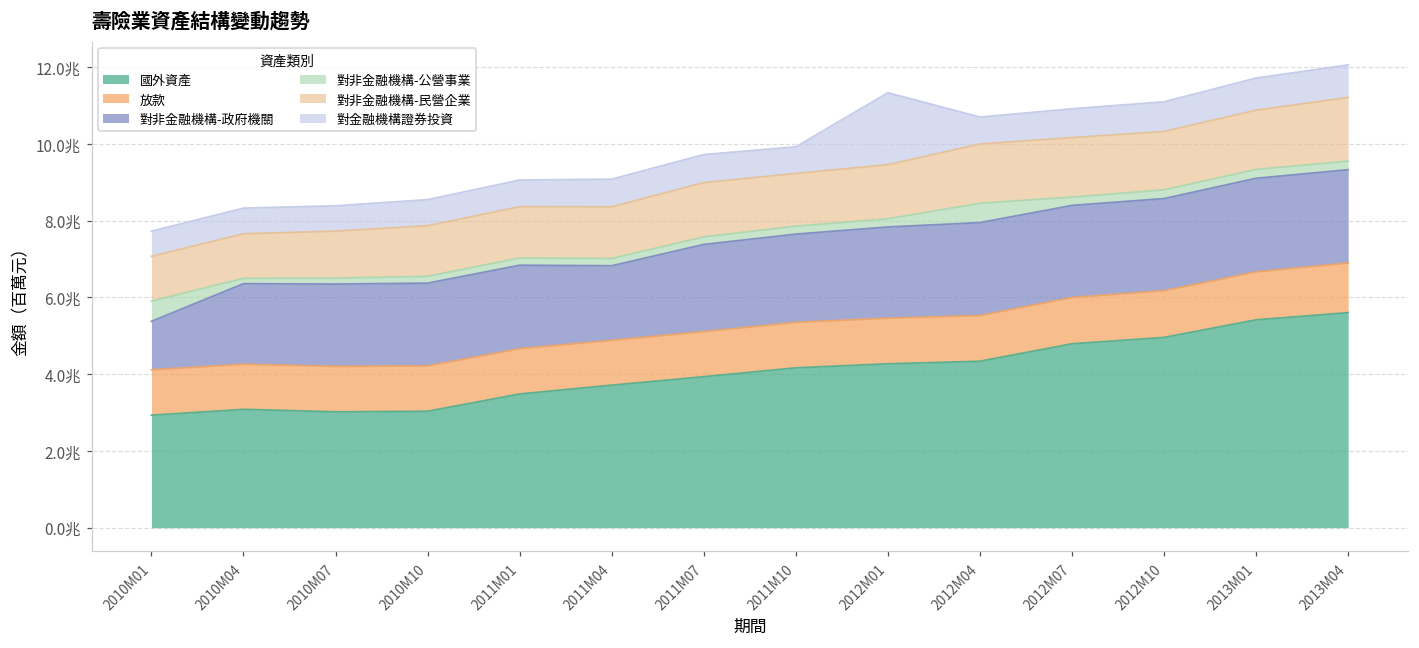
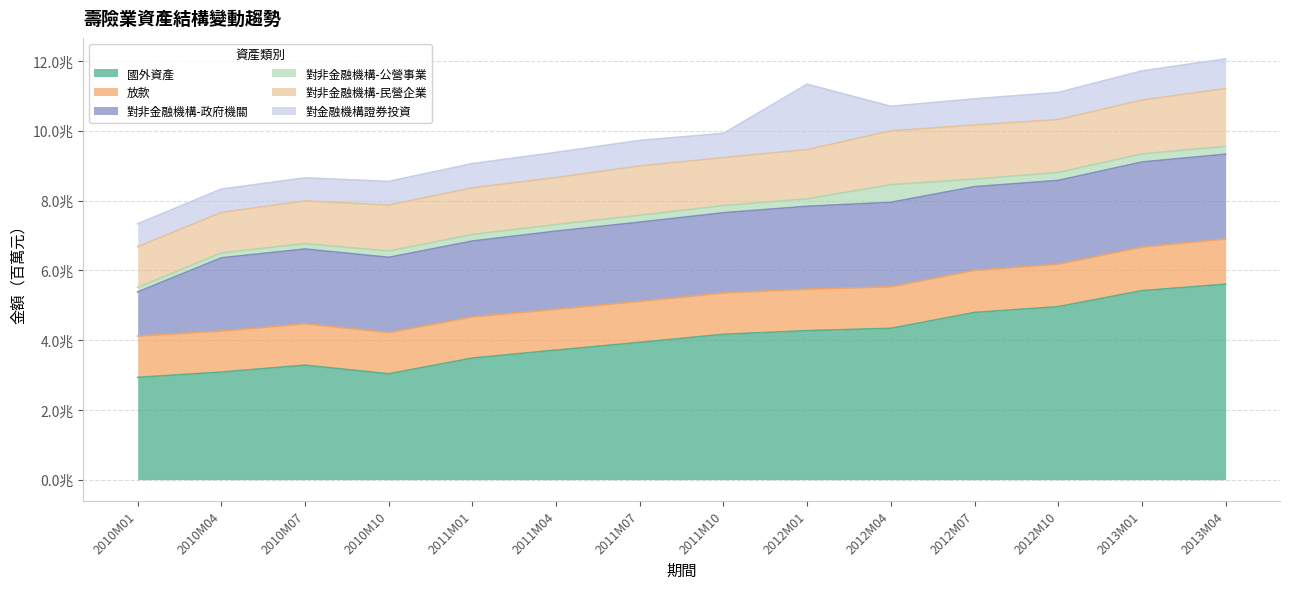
  {
    "國外資產": {
      "2010M01": "2.9兆",
      "2010M04": "3.1兆",
-     "2010M07": "3.0兆",
+     "2010M07": "3.3兆",
      "2010M10": "3.0兆",
      "2011M01": "3.5兆",
      "2011M04": "3.7兆",
      "2011M07": "3.9兆",
      "2011M10": "4.2兆",
      "2012M01": "4.3兆",
      "2012M04": "4.3兆",
      "2012M07": "4.8兆",
      "2012M10": "5.0兆",
      "2013M01": "5.4兆",
      "2013M04": "5.6兆"
    },
    "對非金融機構-政府機關": {
      "2010M01": "1.3兆",
      "2010M04": "2.1兆",
      "2010M07": "2.1兆",
      "2010M10": "2.2兆",
      "2011M01": "2.2兆",
-     "2011M04": "1.9兆",
+     "2011M04": "2.2兆",
      "2011M07": "2.3兆",
      "2011M10": "2.3兆",
      "2012M01": "2.4兆",
      "2012M04": "2.4兆",
      "2012M07": "2.4兆",
      "2012M10": "2.4兆",
      "2013M01": "2.4兆",
      "2013M04": "2.4兆"
    },
    "對非金融機構-公營事業": {
-     "2010M01": "0.5兆",
+     "2010M01": "0.1兆",
      "2010M04": "0.1兆",
      "2010M07": "0.2兆",
      "2010M10": "0.2兆",
      "2011M01": "0.2兆",
      "2011M04": "0.2兆",
      "2011M07": "0.2兆",
      "2011M10": "0.2兆",
      "2012M01": "0.2兆",
      "2012M04": "0.5兆",
      "2012M07": "0.2兆",
      "2012M10": "0.2兆",
      "2013M01": "0.2兆",
      "2013M04": "0.2兆"
    },
    "對金融機構證券投資": {
      "2010M01": "0.7兆",
      "2010M04": "0.7兆",
      "2010M07": "0.7兆",
      "2010M10": "0.7兆",
      "2011M01": "0.7兆",
      "2011M04": "0.7兆",
      "2011M07": "0.7兆",
      "2011M10": "0.7兆",
      "2012M01": "1.9兆",
      "2012M04": "0.7兆",
      "2012M07": "0.8兆",
      "2012M10": "0.8兆",
      "2013M01": "0.8兆",
      "2013M04": "0.8兆"
    }
  }
